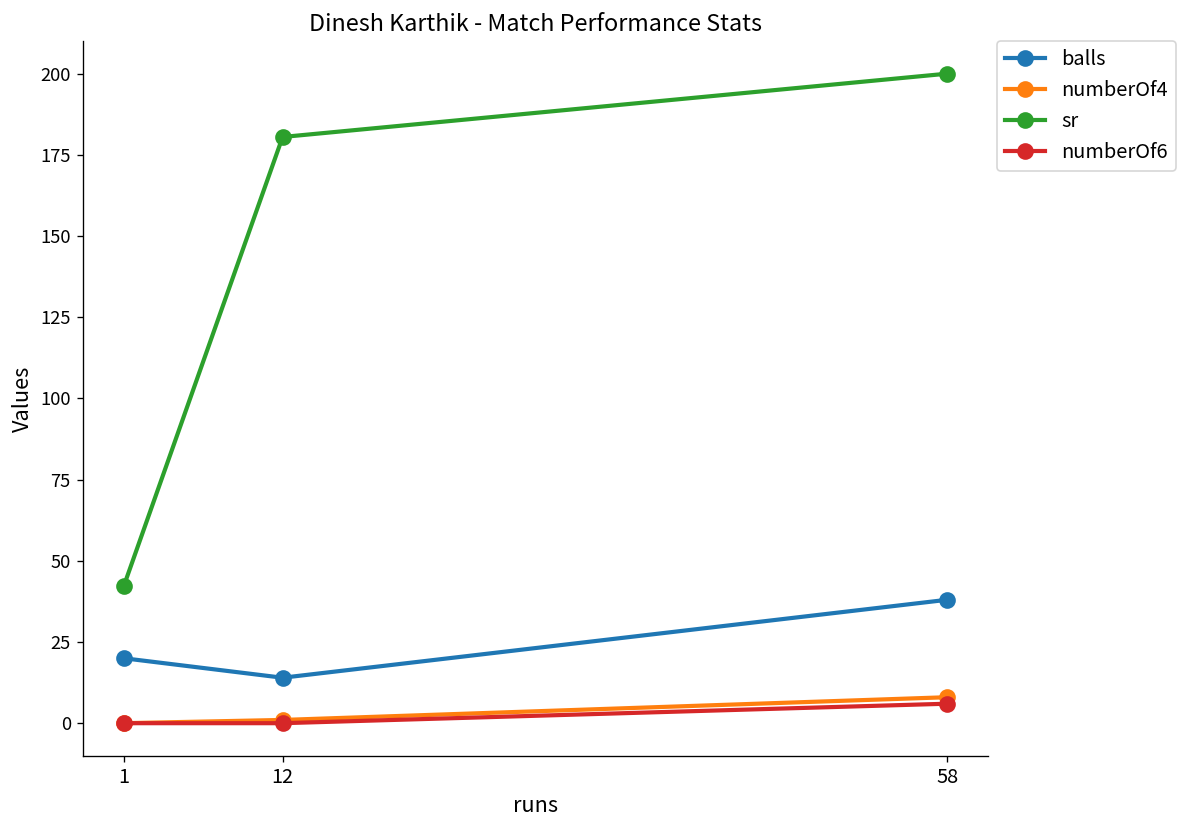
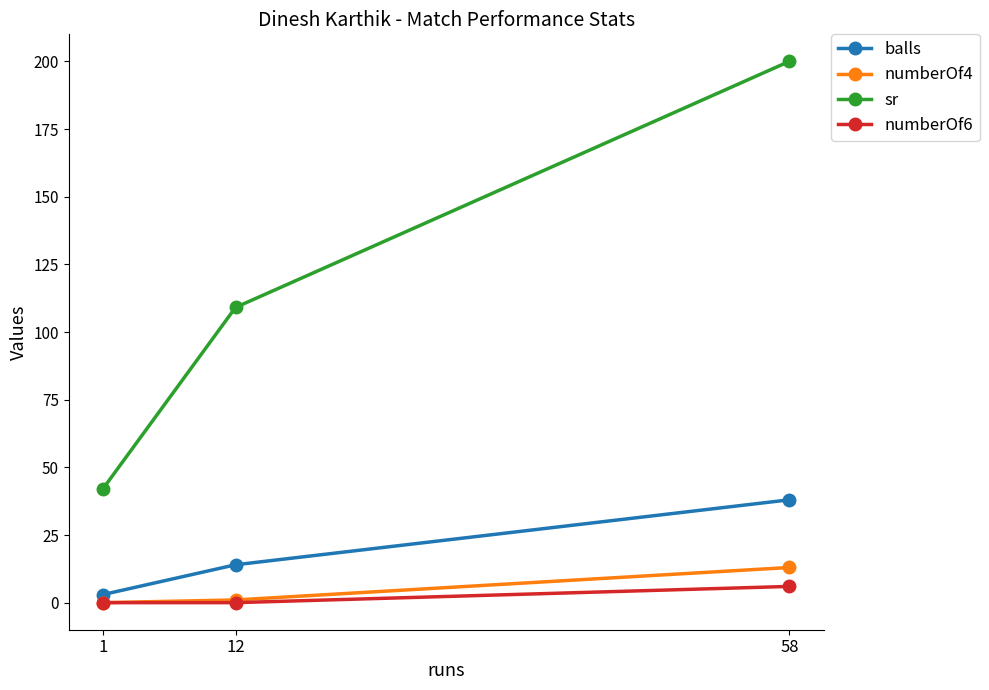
  {
    "balls": {
-     "1": 20,
+     "1": 3,
      "12": 14,
      "58": 38
    },
    "numberOf4": {
      "12": 1,
-     "58": 8
+     "58": 13
    },
    "sr": {
      "1": 42,
-     "12": 181,
+     "12": 109,
      "58": 200
    },
    "numberOf6": {
      "12": 0,
      "58": 6
    }
  }
